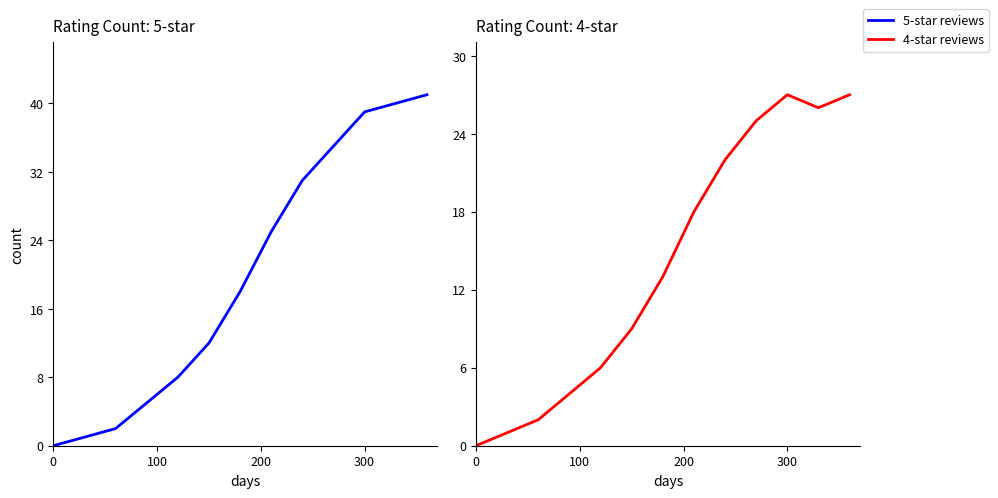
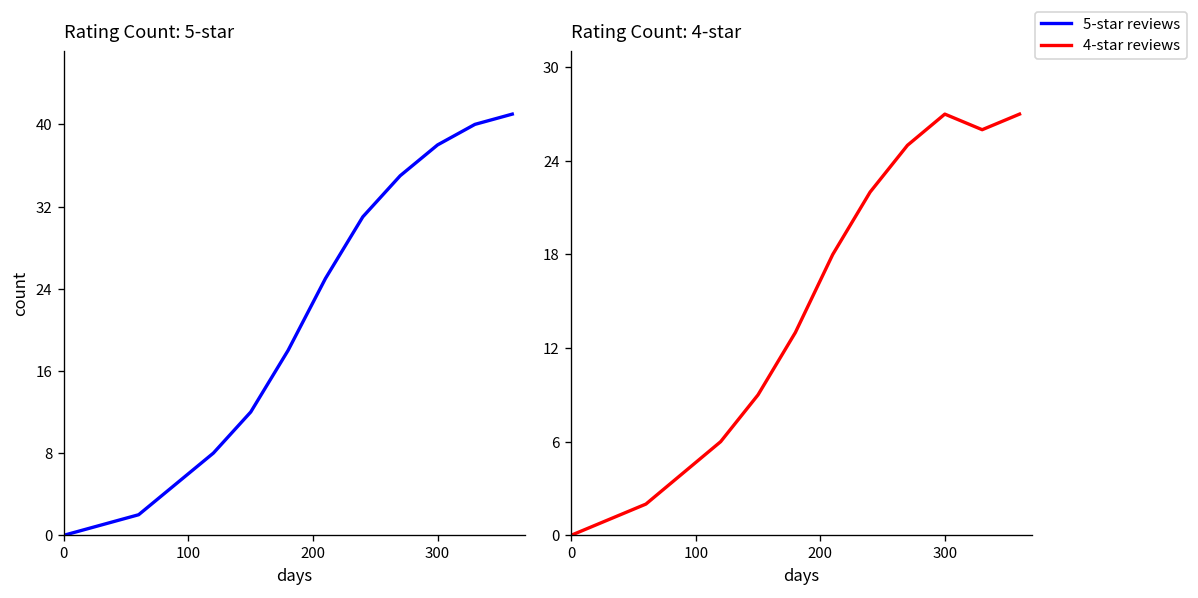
  {
    "Rating Count: 5-star": {
      "0": 0,
-     "300": 39
+     "300": 38
    },
    "Rating Count: 4-star": {
      "0": 0.0,
      "300": 27.0
    }
  }
